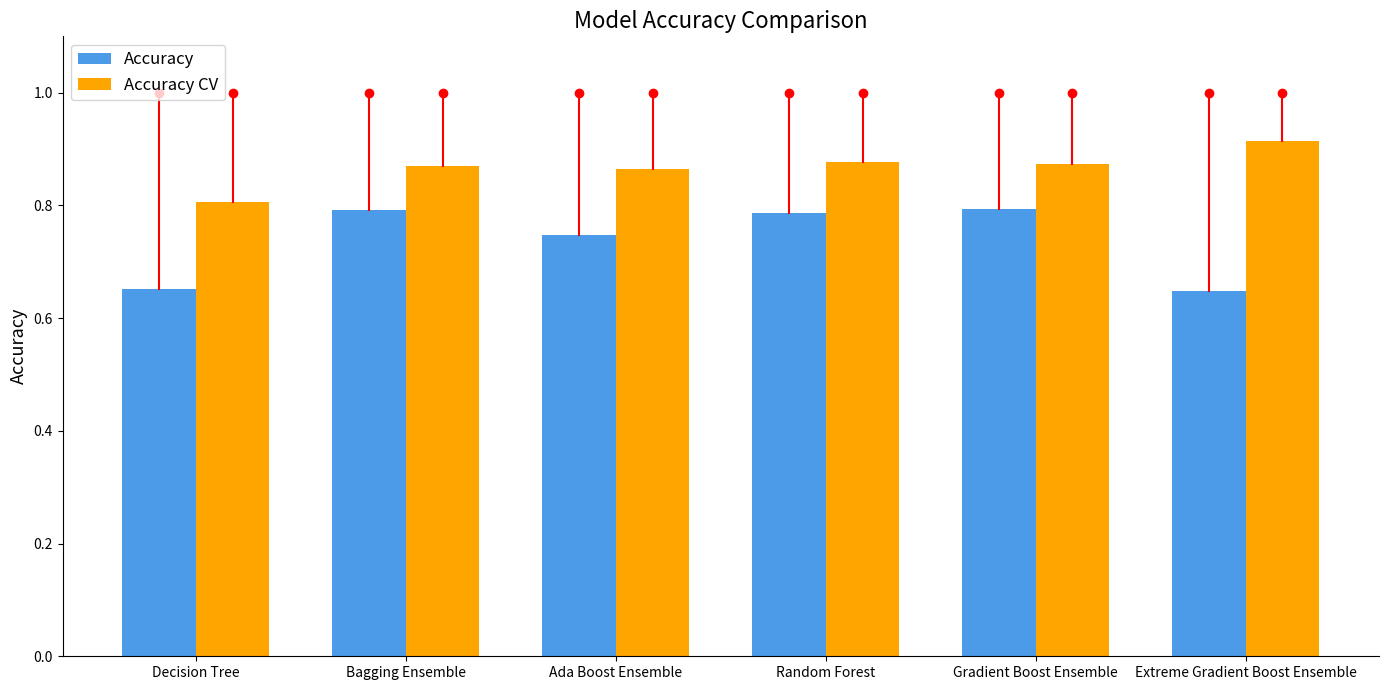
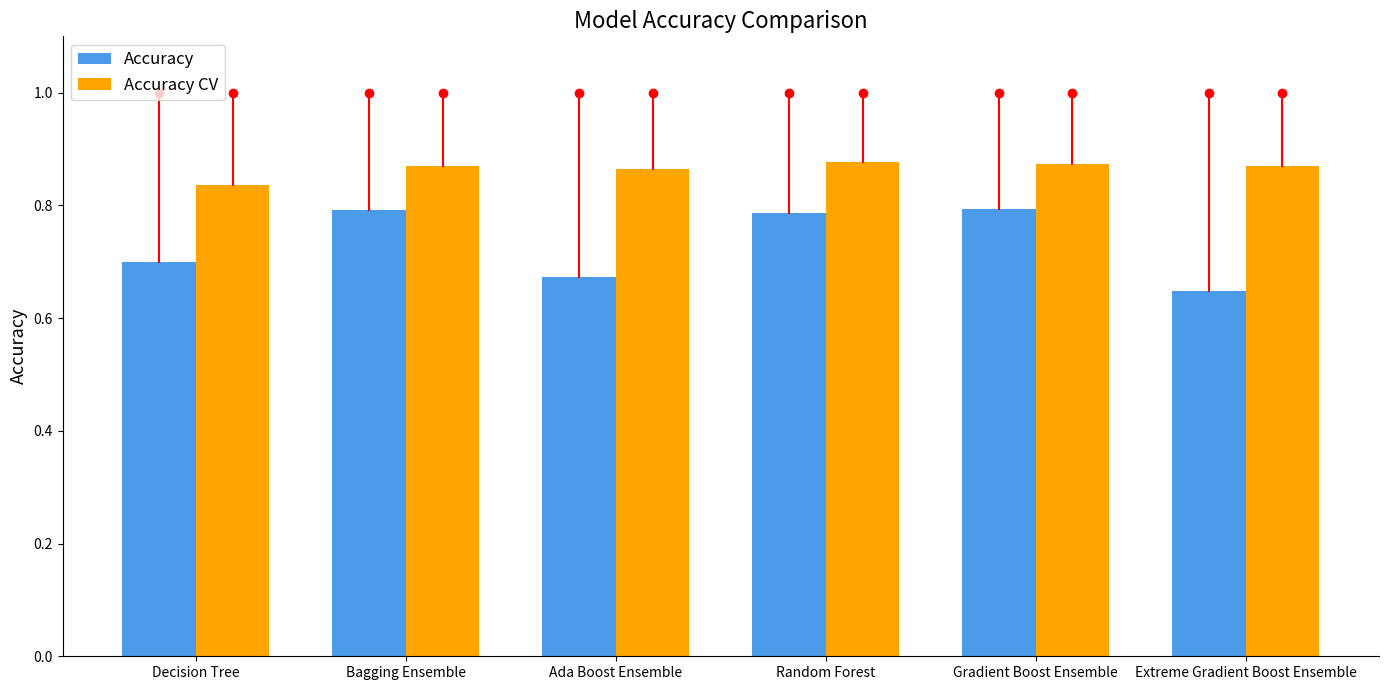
  {
    "Accuracy": {
-     "Decision Tree": 0.65,
+     "Decision Tree": 0.70,
      "Bagging Ensemble": 0.79,
-     "Ada Boost Ensemble": 0.75,
+     "Ada Boost Ensemble": 0.67,
      "Random Forest": 0.79,
      "Gradient Boost Ensemble": 0.79,
      "Extreme Gradient Boost Ensemble": 0.65
    },
    "Accuracy CV": {
-     "Decision Tree": 0.81,
+     "Decision Tree": 0.84,
      "Bagging Ensemble": 0.87,
      "Ada Boost Ensemble": 0.86,
      "Random Forest": 0.88,
      "Gradient Boost Ensemble": 0.87,
-     "Extreme Gradient Boost Ensemble": 0.91
+     "Extreme Gradient Boost Ensemble": 0.87
    }
  }
